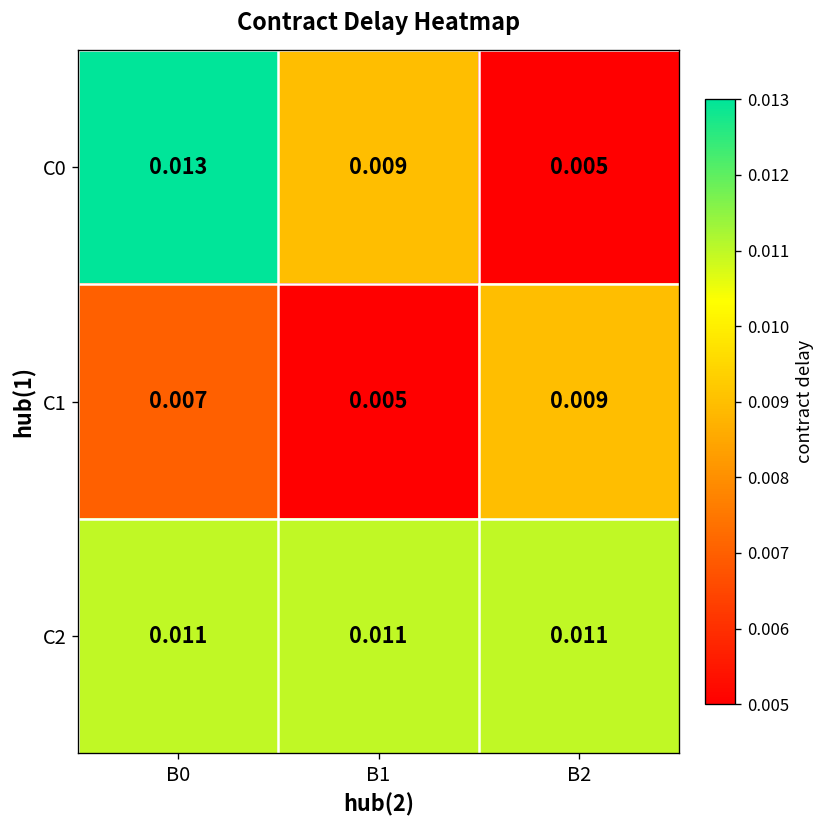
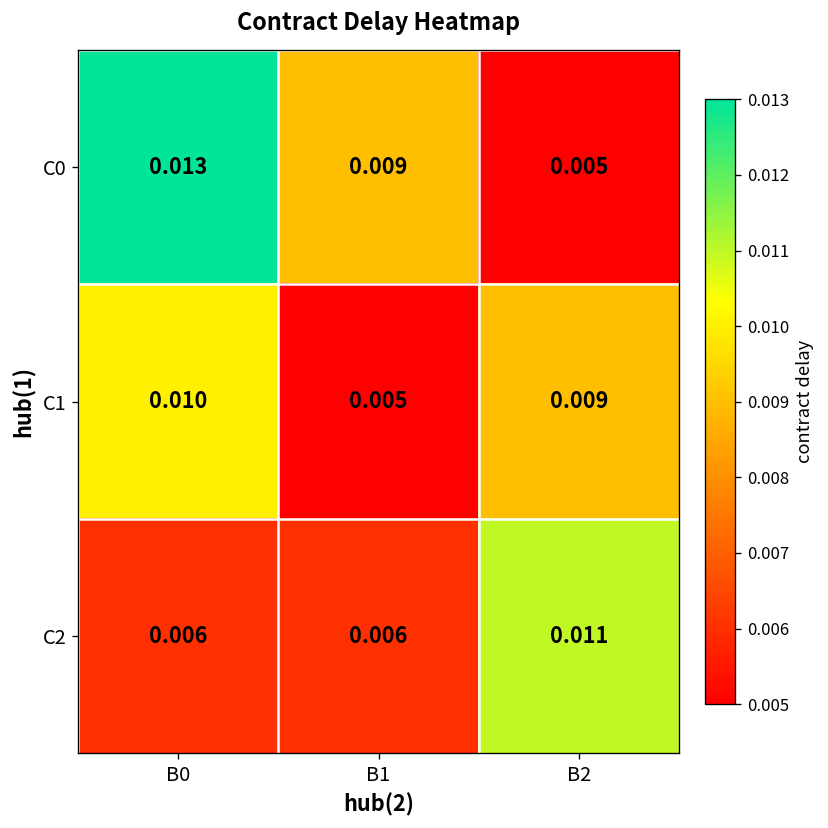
  {
    "C0": {
      "B0": 0.013,
      "B1": 0.009,
      "B2": 0.005
    },
    "C1": {
-     "B0": 0.007,
+     "B0": 0.010,
      "B1": 0.005,
      "B2": 0.009
    },
    "C2": {
-     "B0": 0.011,
-     "B1": 0.011,
+     "B0": 0.006,
+     "B1": 0.006,
      "B2": 0.011
    }
  }
